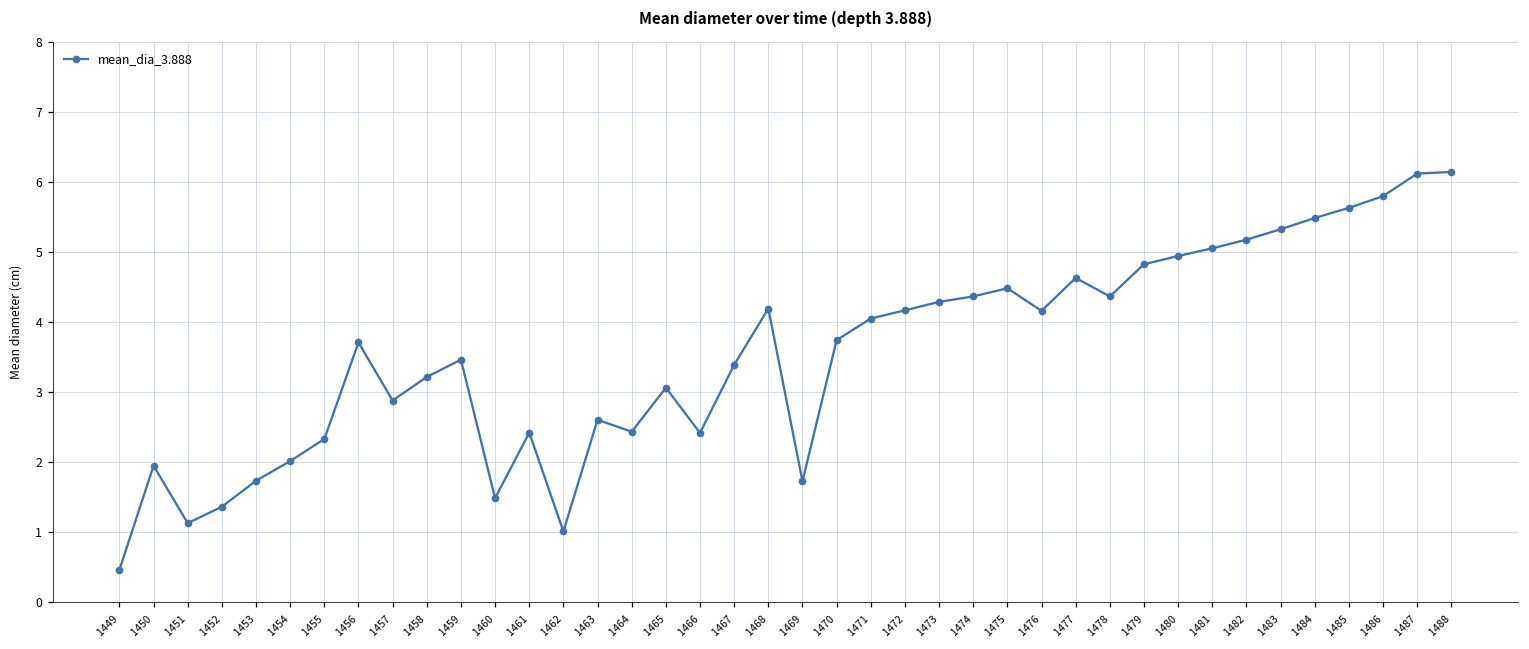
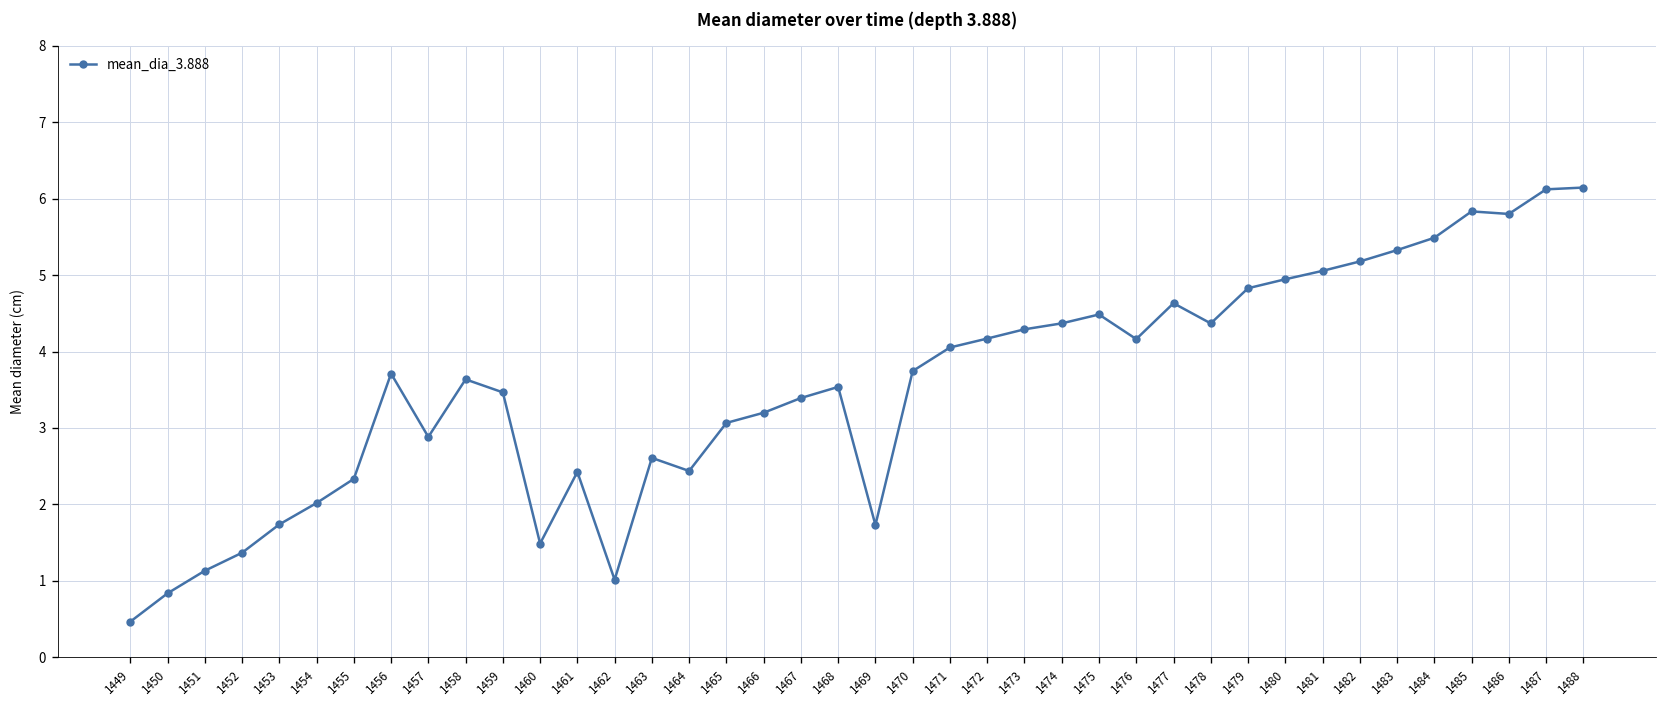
  {
    "1449": 0.5,
-   "1450": 2.0,
+   "1450": 0.8,
    "1451": 1.1,
    "1452": 1.4,
    "1453": 1.7,
    "1454": 2.0,
    "1455": 2.3,
    "1456": 3.7,
    "1457": 2.9,
-   "1458": 3.2,
+   "1458": 3.6,
    "1459": 3.5,
    "1460": 1.5,
    "1461": 2.4,
    "1462": 1.0,
    "1463": 2.6,
    "1464": 2.4,
    "1465": 3.1,
-   "1466": 2.4,
+   "1466": 3.2,
    "1467": 3.4,
-   "1468": 4.2,
+   "1468": 3.5,
    "1469": 1.7,
    "1470": 3.7,
    "1471": 4.1,
    "1472": 4.2,
    "1473": 4.3,
    "1474": 4.4,
    "1475": 4.5,
    "1476": 4.2,
    "1477": 4.6,
    "1478": 4.4,
    "1479": 4.8,
    "1480": 4.9,
    "1481": 5.1,
    "1482": 5.2,
    "1483": 5.3,
    "1484": 5.5,
-   "1485": 5.6,
+   "1485": 5.8,
    "1486": 5.8,
    "1487": 6.1,
    "1488": 6.1
  }
